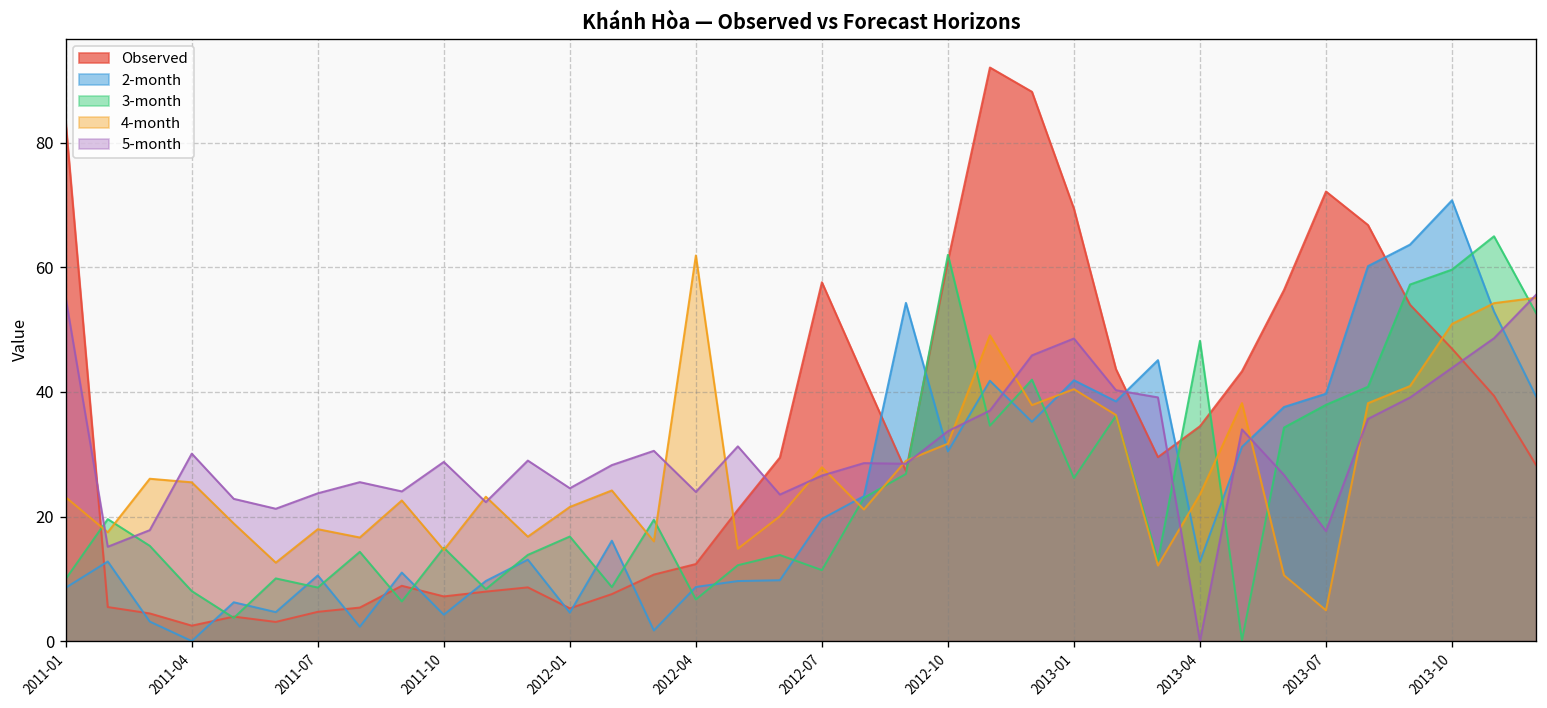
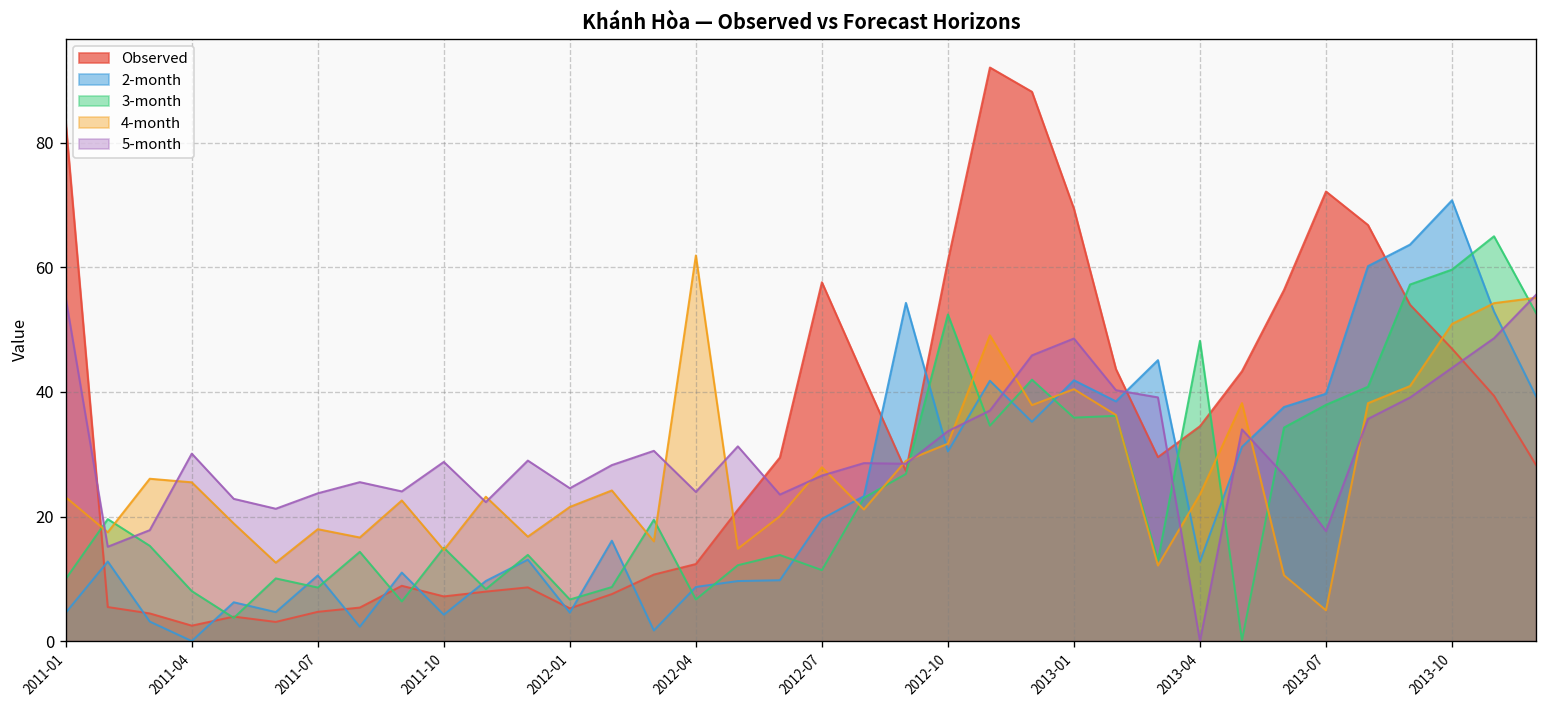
  {
    "Observed": {
      "2011-01": 83,
      "2011-04": 2,
      "2011-07": 5,
      "2011-10": 7,
      "2012-01": 5,
      "2012-04": 12,
      "2012-07": 58,
      "2012-10": 61,
      "2013-01": 69,
      "2013-04": 35,
      "2013-07": 72,
      "2013-10": 47
    },
    "2-month": {
-     "2011-01": 9,
+     "2011-01": 5,
      "2011-04": 0,
      "2011-07": 11,
      "2011-10": 4,
      "2012-01": 5,
      "2012-04": 9,
      "2012-07": 20,
      "2012-10": 30,
      "2013-01": 42,
      "2013-04": 13,
      "2013-07": 40,
      "2013-10": 71
    },
    "3-month": {
      "2011-01": 10,
      "2011-04": 8,
      "2011-07": 9,
-     "2012-01": 17,
+     "2012-01": 7,
      "2012-04": 7,
      "2012-07": 11,
-     "2012-10": 62,
-     "2013-01": 26,
+     "2012-10": 52,
+     "2013-01": 36,
      "2013-04": 48,
      "2013-07": 38,
      "2013-10": 60
    },
    "4-month": {
      "2011-01": 23,
      "2011-04": 25,
      "2011-07": 18,
      "2012-01": 22,
      "2012-04": 62,
      "2012-07": 28,
      "2012-10": 32,
      "2013-01": 40,
      "2013-04": 24,
      "2013-07": 5,
      "2013-10": 51
    },
    "5-month": {
      "2011-01": 55,
      "2011-04": 30,
      "2011-07": 24,
      "2011-10": 29,
      "2012-01": 25,
      "2012-04": 24,
      "2012-07": 27,
      "2012-10": 34,
      "2013-01": 49,
      "2013-04": 0,
      "2013-07": 18,
      "2013-10": 44
    }
  }
